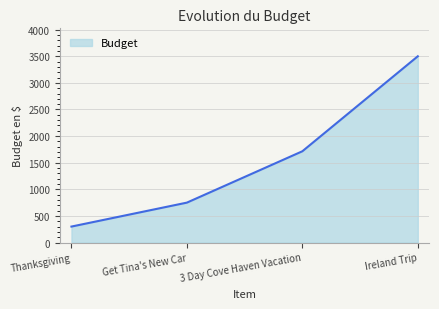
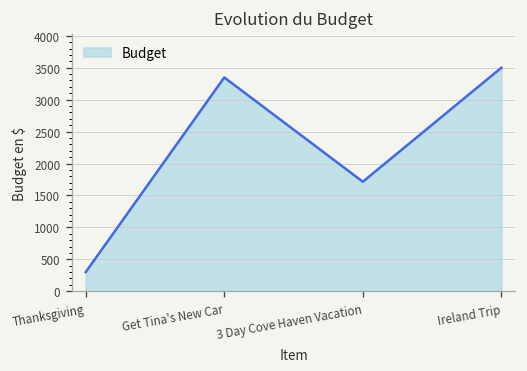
  {
    "Thanksgiving": 300,
-   "Get Tina's New Car": 800,
+   "Get Tina's New Car": 3300,
    "3 Day Cove Haven Vacation": 1700,
    "Ireland Trip": 3500
  }
